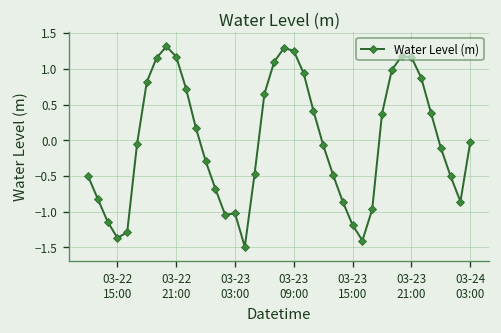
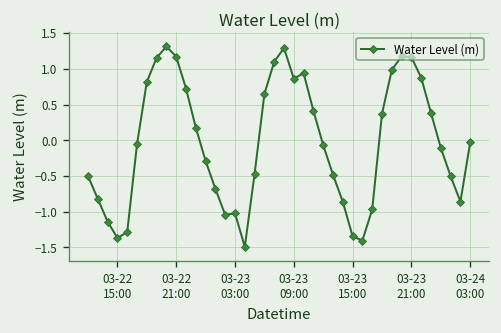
  {
    "03-22 15:00": -1.4,
    "03-22 21:00": 1.2,
    "03-23 03:00": -1.0,
-   "03-23 09:00": 1.3,
-   "03-23 15:00": -1.2,
+   "03-23 09:00": 0.9,
+   "03-23 15:00": -1.3,
    "03-24 03:00": 0.0
  }
